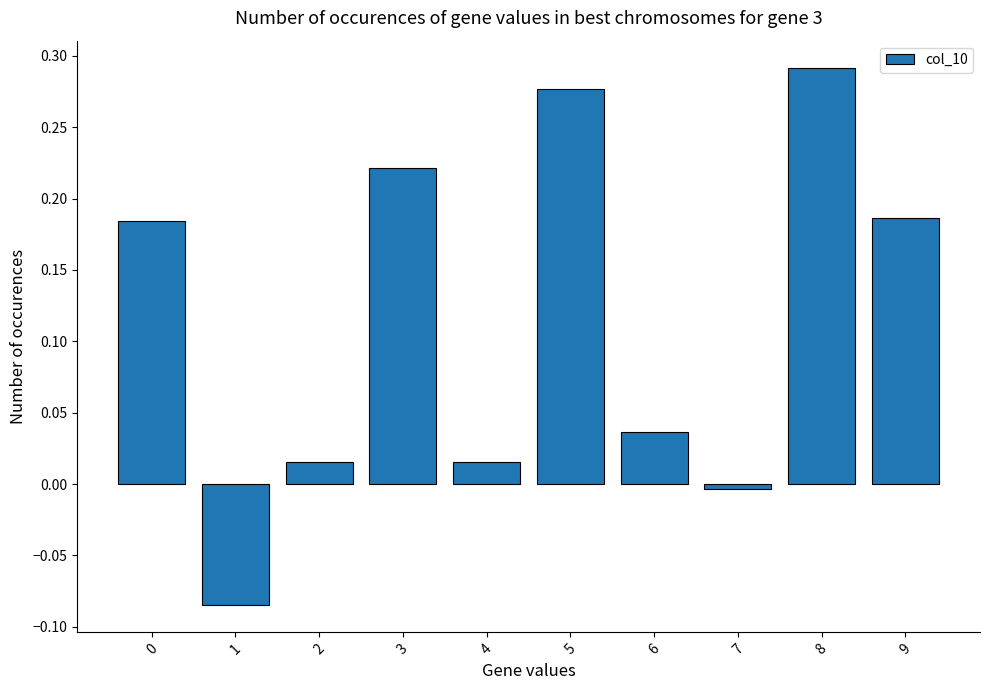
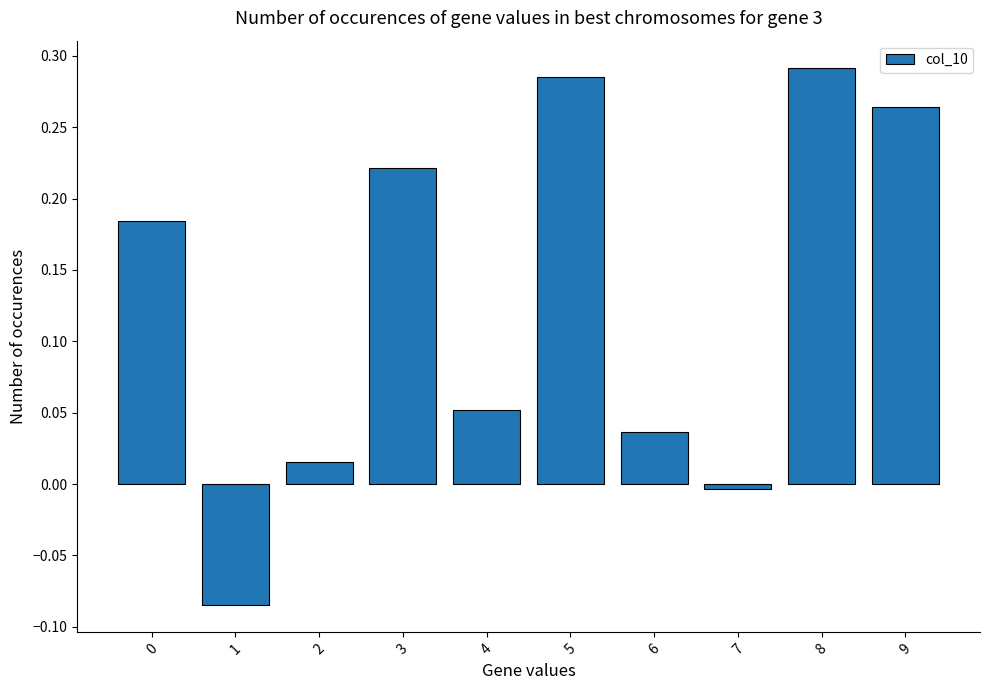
  {
    "0": 0.185,
    "1": -0.085,
    "2": 0.016,
    "3": 0.221,
-   "4": 0.015,
-   "5": 0.277,
+   "4": 0.052,
+   "5": 0.286,
    "6": 0.037,
    "7": -0.004,
    "8": 0.292,
-   "9": 0.186
+   "9": 0.264
  }
